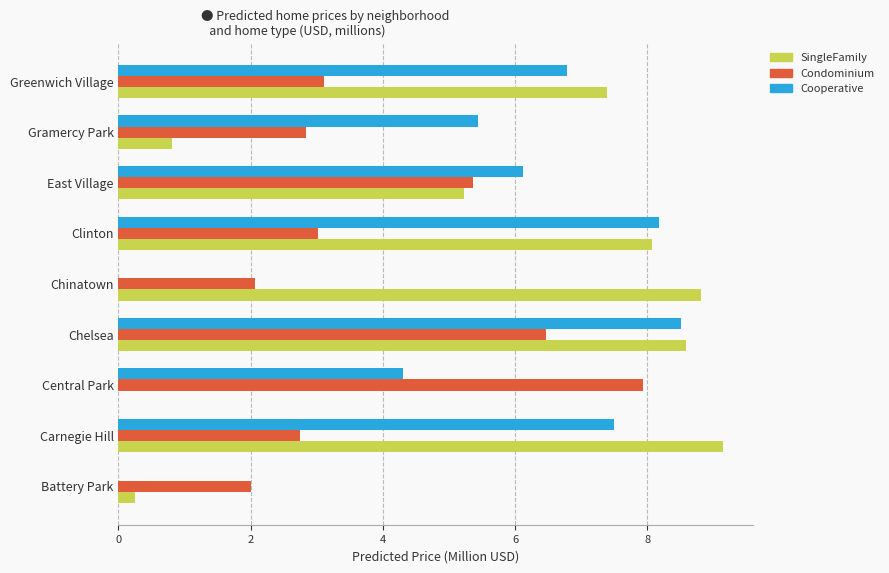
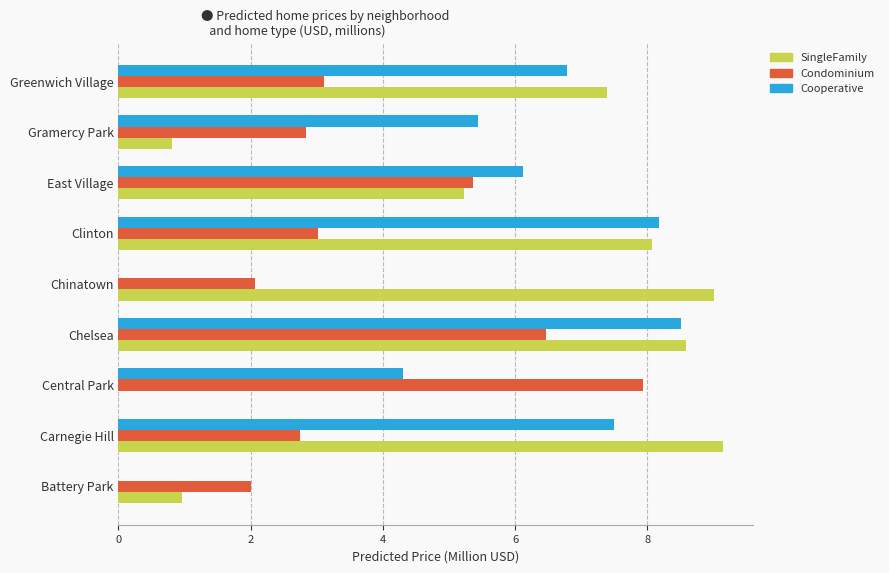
  {
    "SingleFamily": {
      "Greenwich Village": 7.4,
      "Gramercy Park": 0.8,
      "East Village": 5.2,
      "Clinton": 8.1,
-     "Chinatown": 8.8,
+     "Chinatown": 9.0,
      "Chelsea": 8.6,
      "Central Park": 0.0,
      "Carnegie Hill": 9.1,
-     "Battery Park": 0.2
+     "Battery Park": 1.0
    },
    "Condominium": {
      "Greenwich Village": 3.1,
      "Gramercy Park": 2.8,
      "East Village": 5.4,
      "Clinton": 3.0,
      "Chinatown": 2.1,
      "Chelsea": 6.5,
      "Central Park": 7.9,
      "Carnegie Hill": 2.8,
      "Battery Park": 2.0
    },
    "Cooperative": {
      "Greenwich Village": 6.8,
      "Gramercy Park": 5.4,
      "East Village": 6.1,
      "Clinton": 8.2,
      "Chinatown": 0.0,
      "Chelsea": 8.5,
      "Central Park": 4.3,
      "Carnegie Hill": 7.5,
      "Battery Park": 0.0
    }
  }
